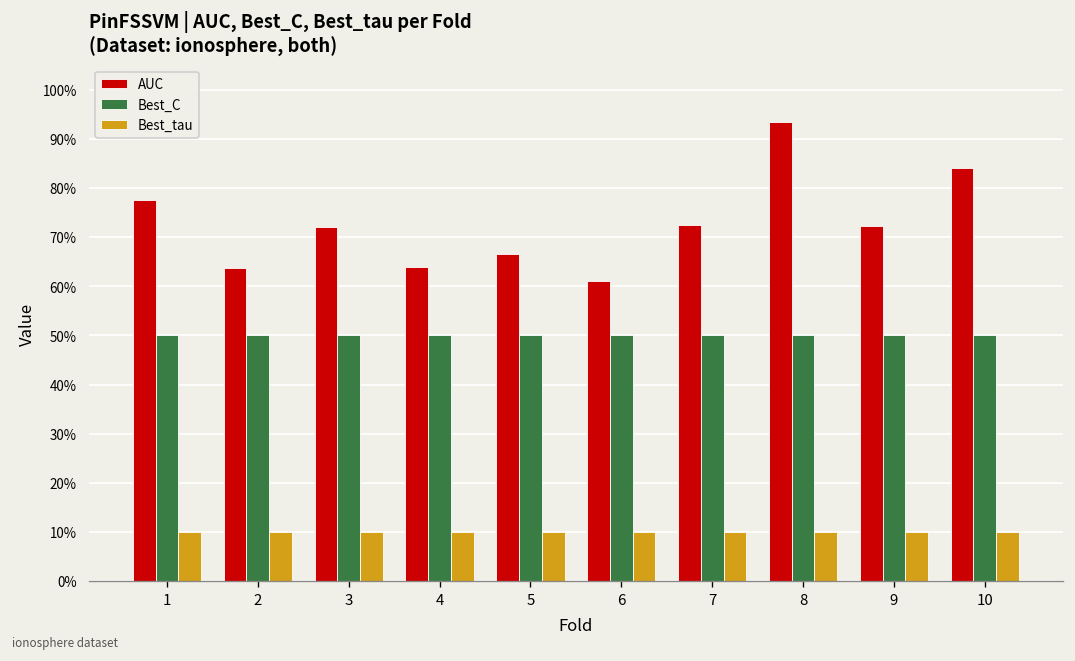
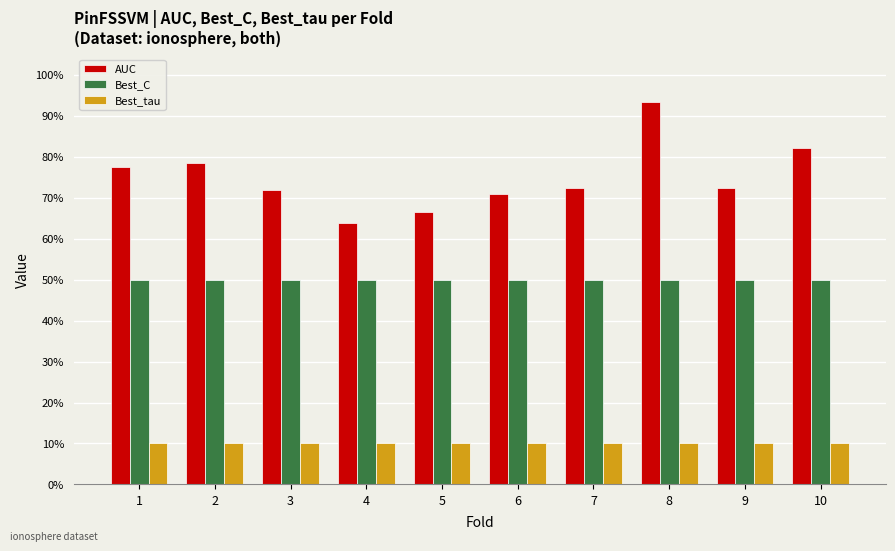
  {
    "AUC": {
      "1": "78%",
-     "2": "64%",
+     "2": "78%",
      "3": "72%",
      "4": "64%",
      "5": "67%",
-     "6": "61%",
+     "6": "71%",
      "7": "73%",
      "8": "93%",
      "9": "72%",
-     "10": "84%"
+     "10": "82%"
    },
    "Best_C": {
      "1": "50%",
      "2": "50%",
      "3": "50%",
      "4": "50%",
      "5": "50%",
      "6": "50%",
      "7": "50%",
      "8": "50%",
      "9": "50%",
      "10": "50%"
    },
    "Best_tau": {
      "1": "10%",
      "2": "10%",
      "3": "10%",
      "4": "10%",
      "5": "10%",
      "6": "10%",
      "7": "10%",
      "8": "10%",
      "9": "10%",
      "10": "10%"
    }
  }
